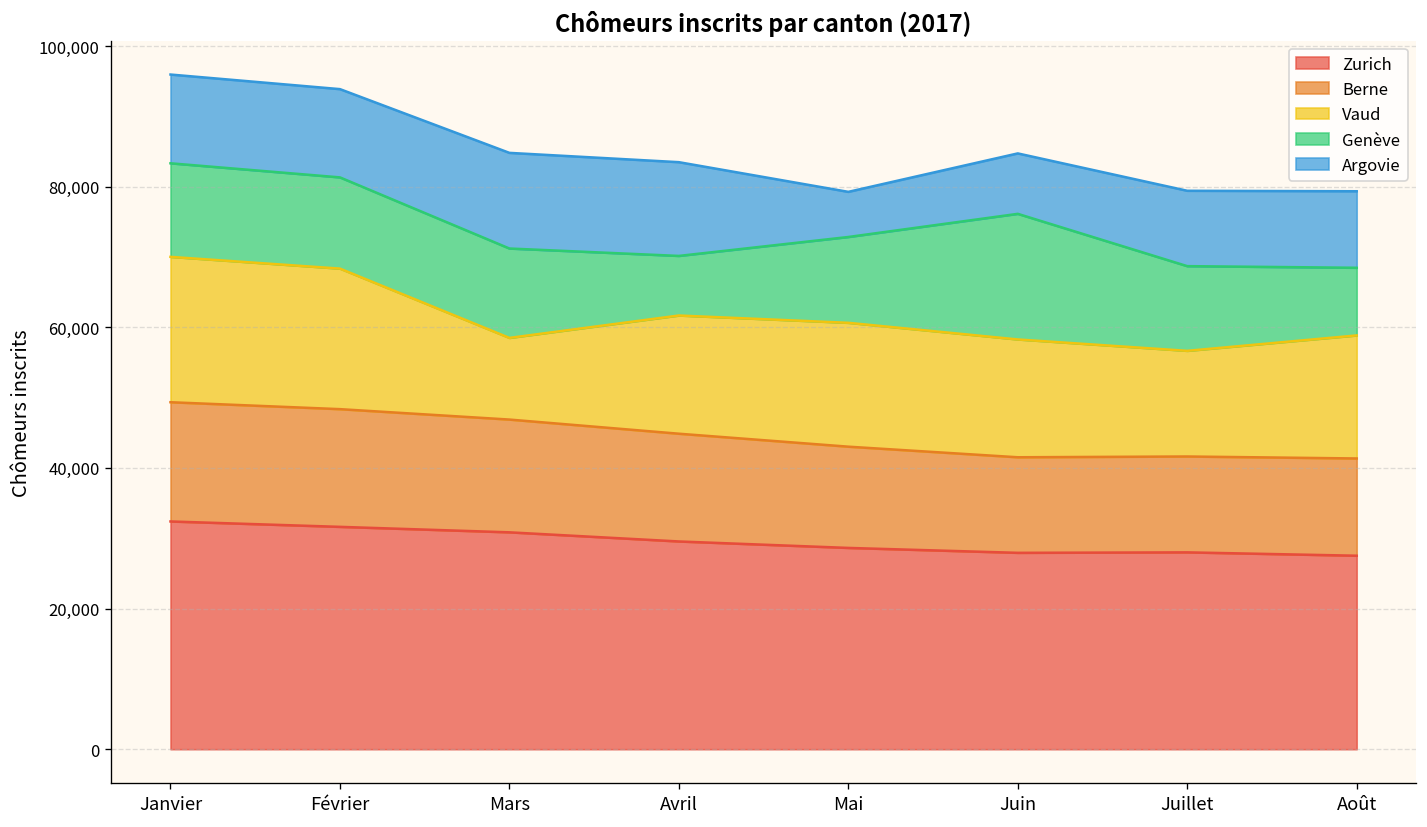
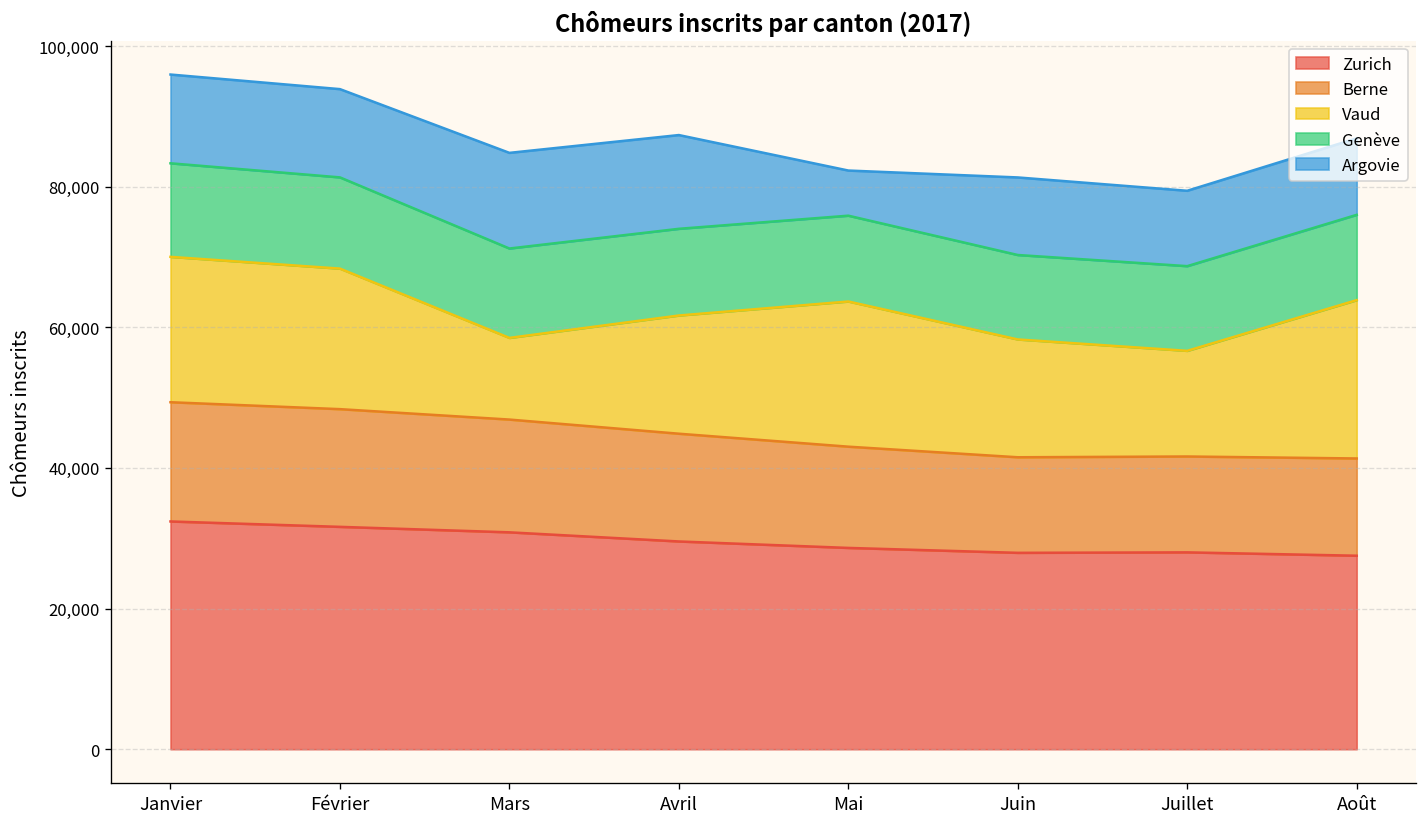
  {
    "Vaud": {
      "Janvier": "21,000",
      "Février": "20,000",
      "Mars": "12,000",
      "Avril": "17,000",
-     "Mai": "18,000",
+     "Mai": "21,000",
      "Juin": "17,000",
      "Juillet": "15,000",
-     "Août": "17,000"
+     "Août": "23,000"
    },
    "Genève": {
      "Janvier": "13,000",
      "Février": "13,000",
      "Mars": "13,000",
-     "Avril": "8,000",
+     "Avril": "12,000",
      "Mai": "12,000",
-     "Juin": "18,000",
+     "Juin": "12,000",
      "Juillet": "12,000",
-     "Août": "10,000"
+     "Août": "12,000"
    },
    "Argovie": {
      "Janvier": "13,000",
      "Février": "13,000",
      "Mars": "14,000",
      "Avril": "13,000",
      "Mai": "6,000",
-     "Juin": "9,000",
+     "Juin": "11,000",
      "Juillet": "11,000"
    }
  }
